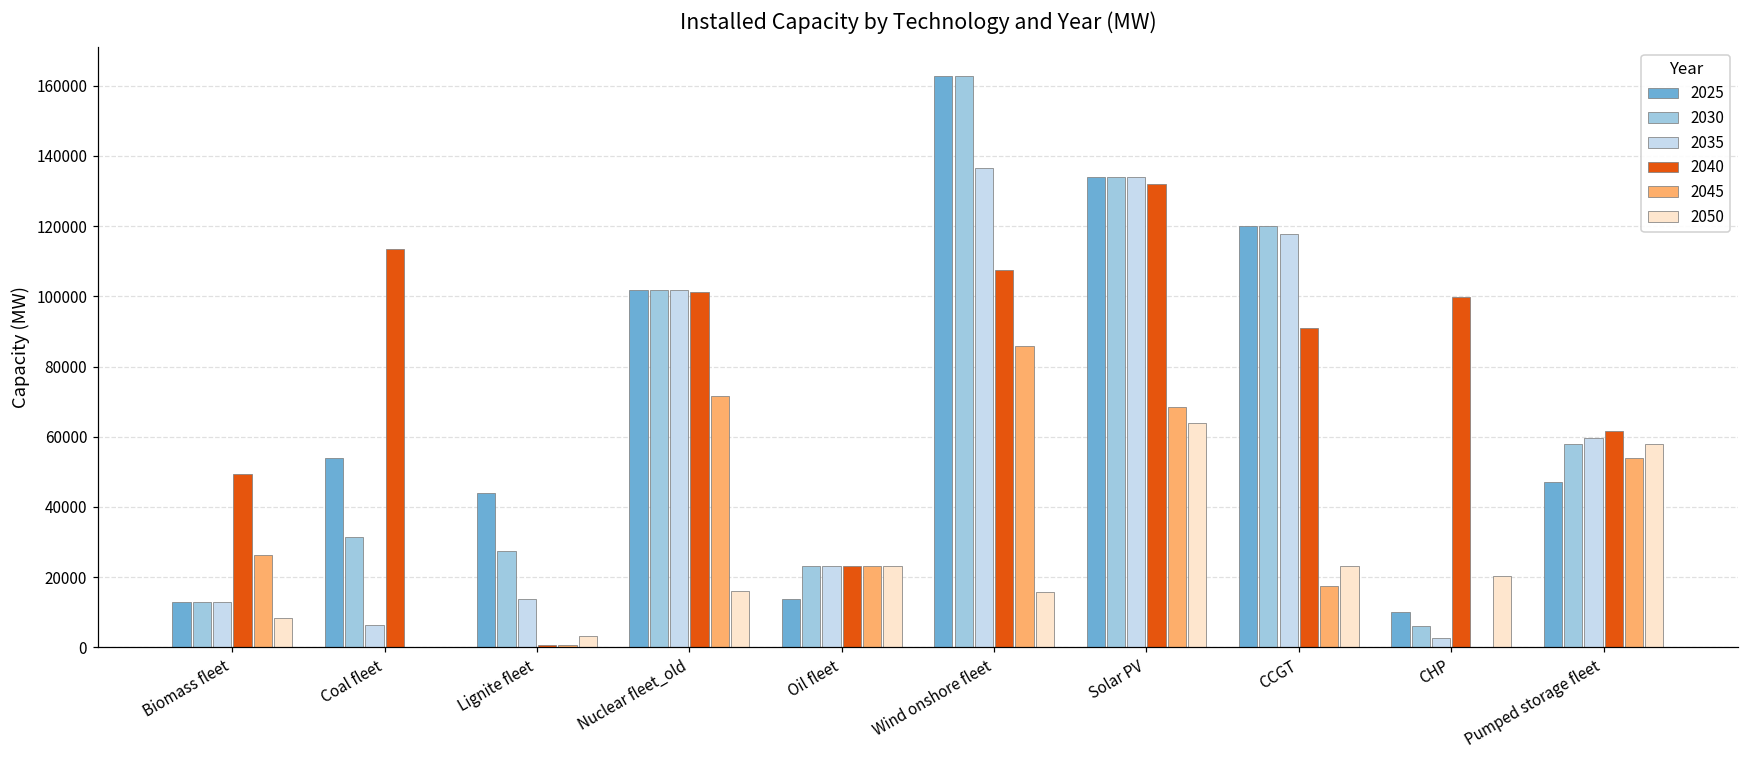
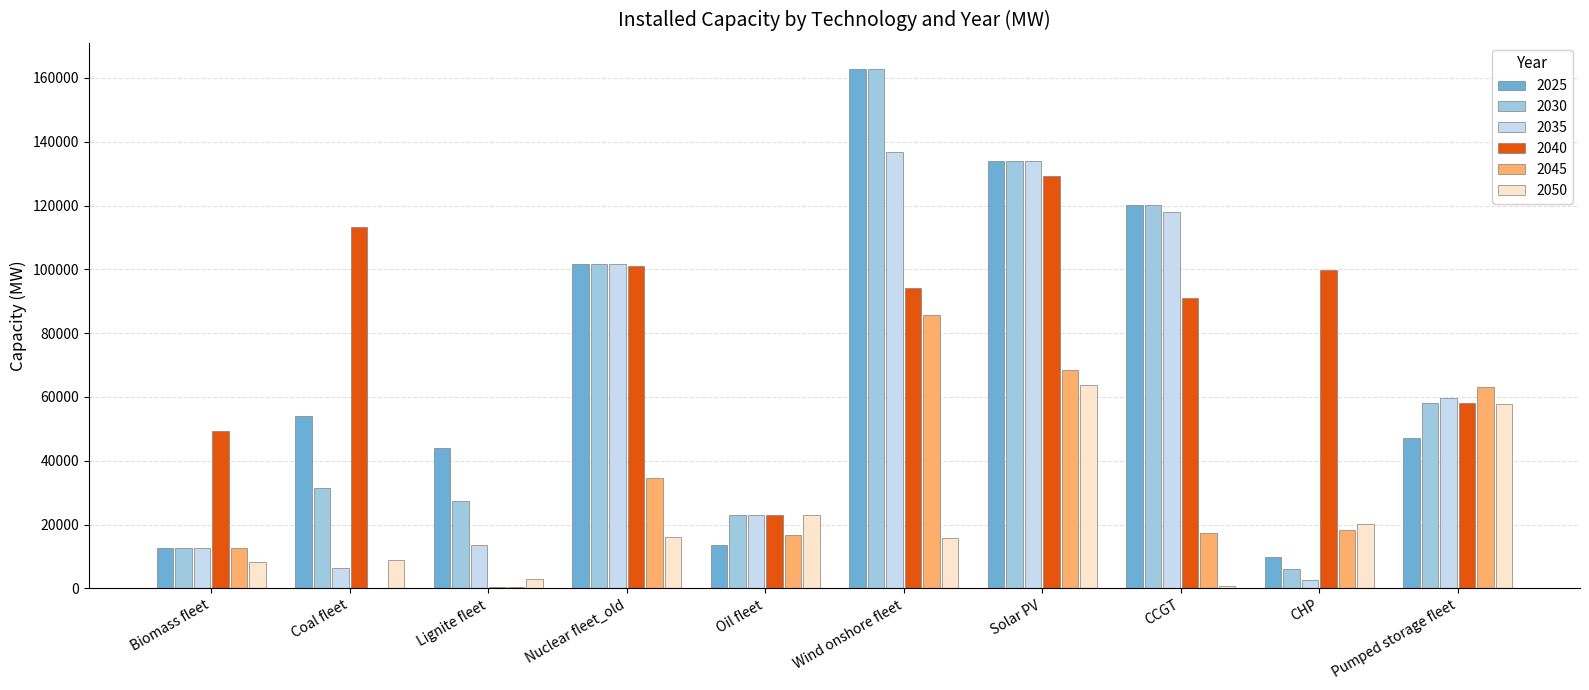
  {
    "2040": {
      "Biomass fleet": 49000,
      "Coal fleet": 113000,
      "Nuclear fleet_old": 101000,
      "Oil fleet": 23000,
-     "Wind onshore fleet": 107000,
-     "Solar PV": 132000,
+     "Wind onshore fleet": 94000,
+     "Solar PV": 129000,
      "CCGT": 91000,
      "CHP": 100000,
-     "Pumped storage fleet": 62000
+     "Pumped storage fleet": 58000
    },
    "2045": {
-     "Biomass fleet": 26000,
+     "Biomass fleet": 13000,
      "Coal fleet": 0,
-     "Nuclear fleet_old": 72000,
-     "Oil fleet": 23000,
+     "Nuclear fleet_old": 34000,
+     "Oil fleet": 17000,
      "Wind onshore fleet": 86000,
      "Solar PV": 68000,
      "CCGT": 17000,
-     "CHP": 0,
-     "Pumped storage fleet": 54000
+     "CHP": 18000,
+     "Pumped storage fleet": 63000
    },
    "2050": {
      "Biomass fleet": 8000,
-     "Coal fleet": 0,
+     "Coal fleet": 9000,
      "Lignite fleet": 3000,
      "Nuclear fleet_old": 16000,
      "Oil fleet": 23000,
      "Wind onshore fleet": 16000,
      "Solar PV": 64000,
-     "CCGT": 23000,
+     "CCGT": 1000,
      "CHP": 20000,
      "Pumped storage fleet": 58000
    }
  }
